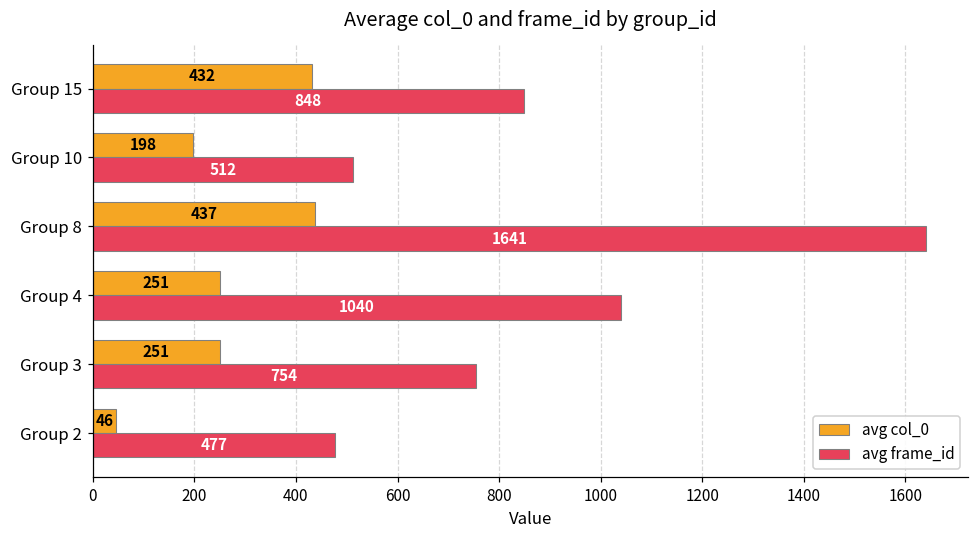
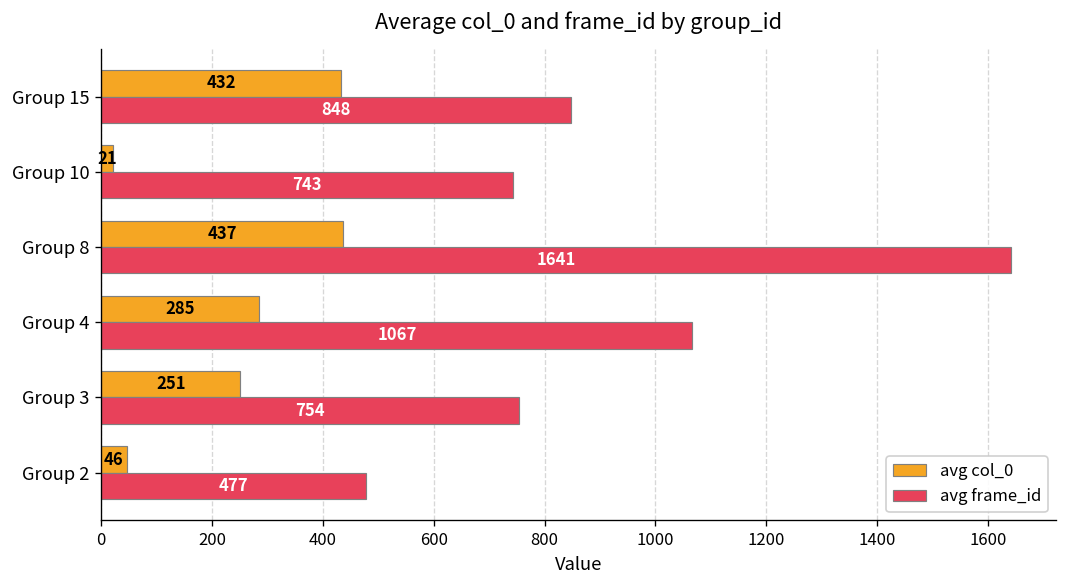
  {
    "avg col_0": {
      "Group 15": 432,
-     "Group 10": 198,
+     "Group 10": 21,
      "Group 8": 437,
-     "Group 4": 251,
+     "Group 4": 285,
      "Group 3": 251,
      "Group 2": 46
    },
    "avg frame_id": {
      "Group 15": 848,
-     "Group 10": 512,
+     "Group 10": 743,
      "Group 8": 1641,
-     "Group 4": 1040,
+     "Group 4": 1067,
      "Group 3": 754,
      "Group 2": 477
    }
  }
